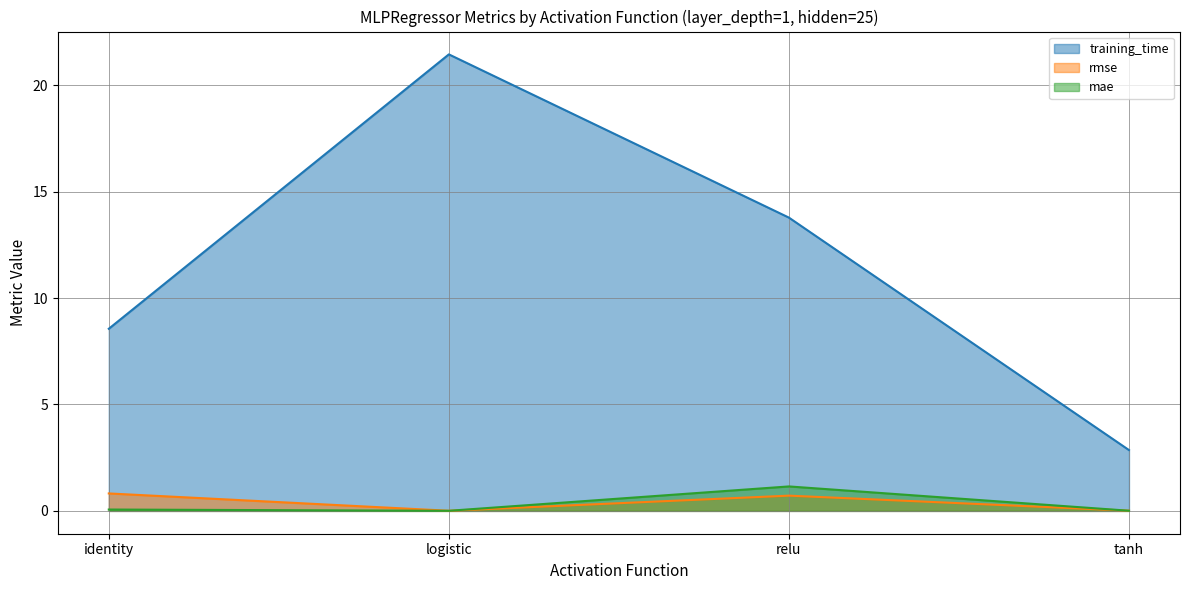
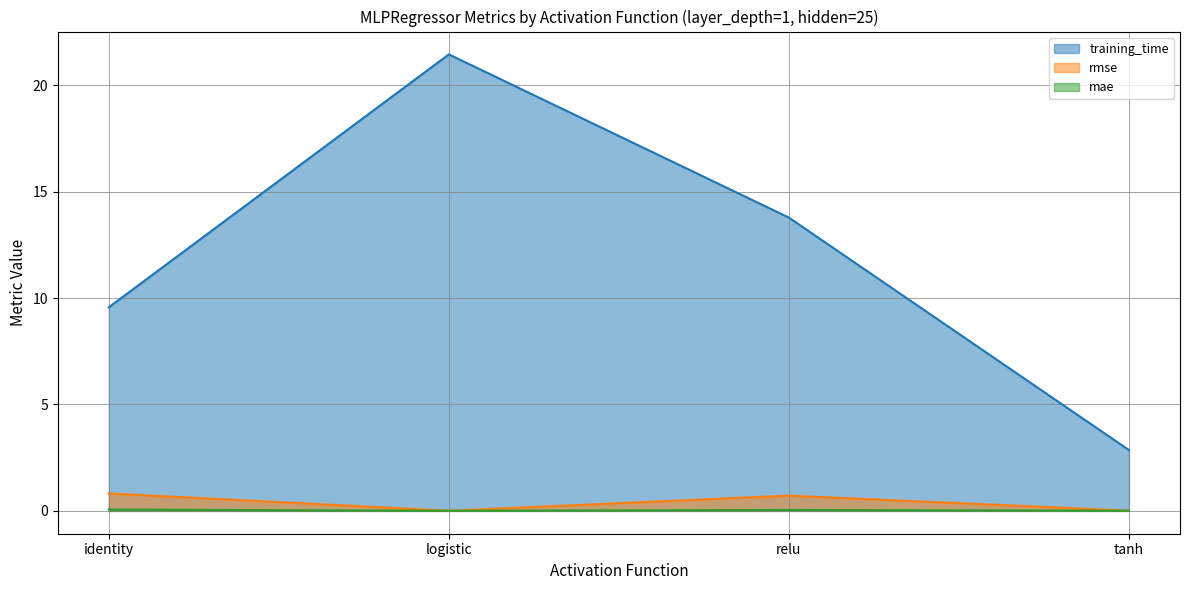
  {
    "training_time": {
-     "identity": 8.6,
+     "identity": 9.6,
      "logistic": 21.5,
      "relu": 13.8,
      "tanh": 2.9
    },
    "rmse": {
      "identity": 0.8,
      "relu": 0.7
    },
    "mae": {
      "identity": 0.1,
-     "relu": 1.1
+     "relu": 0.0
    }
  }
